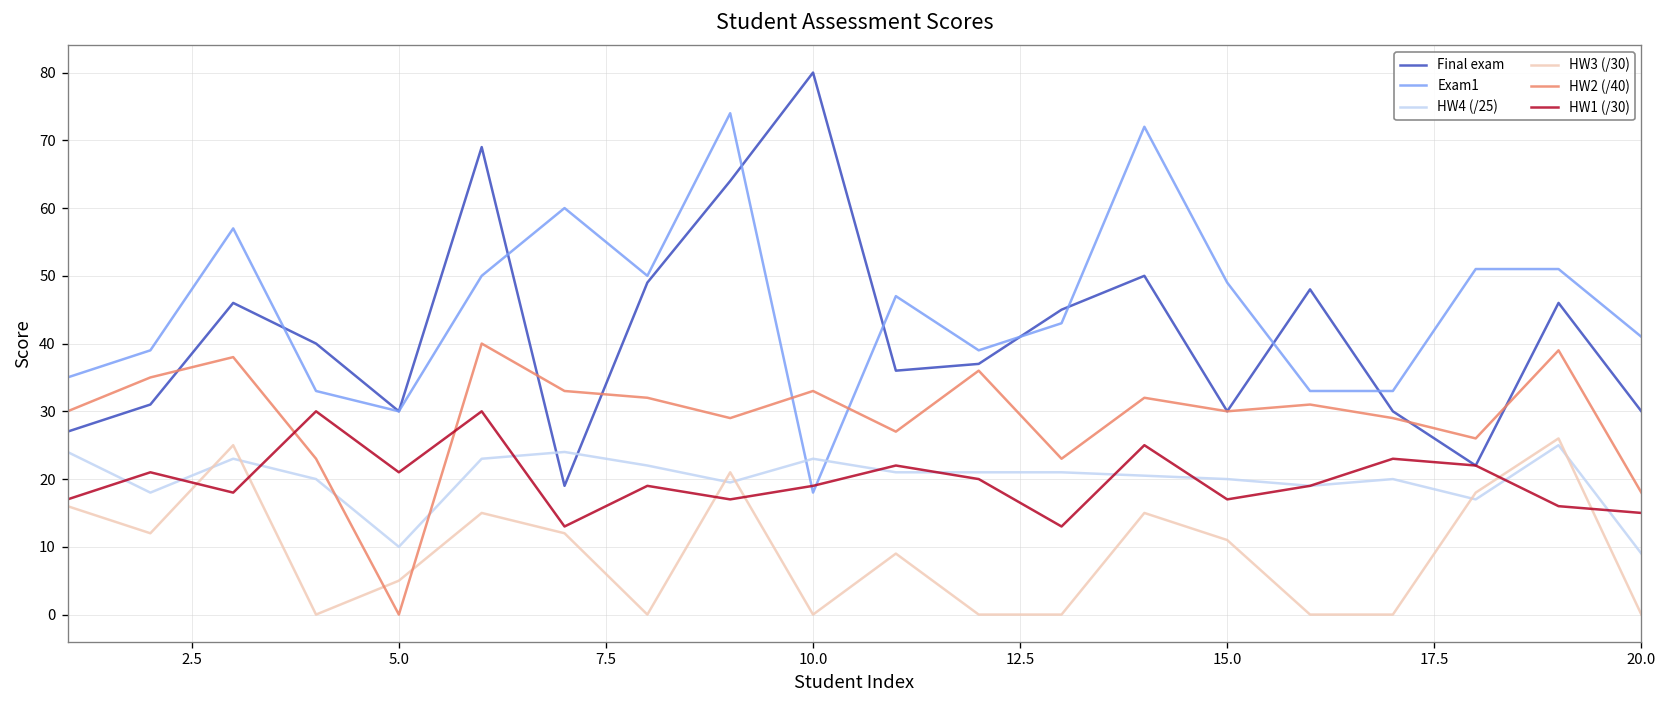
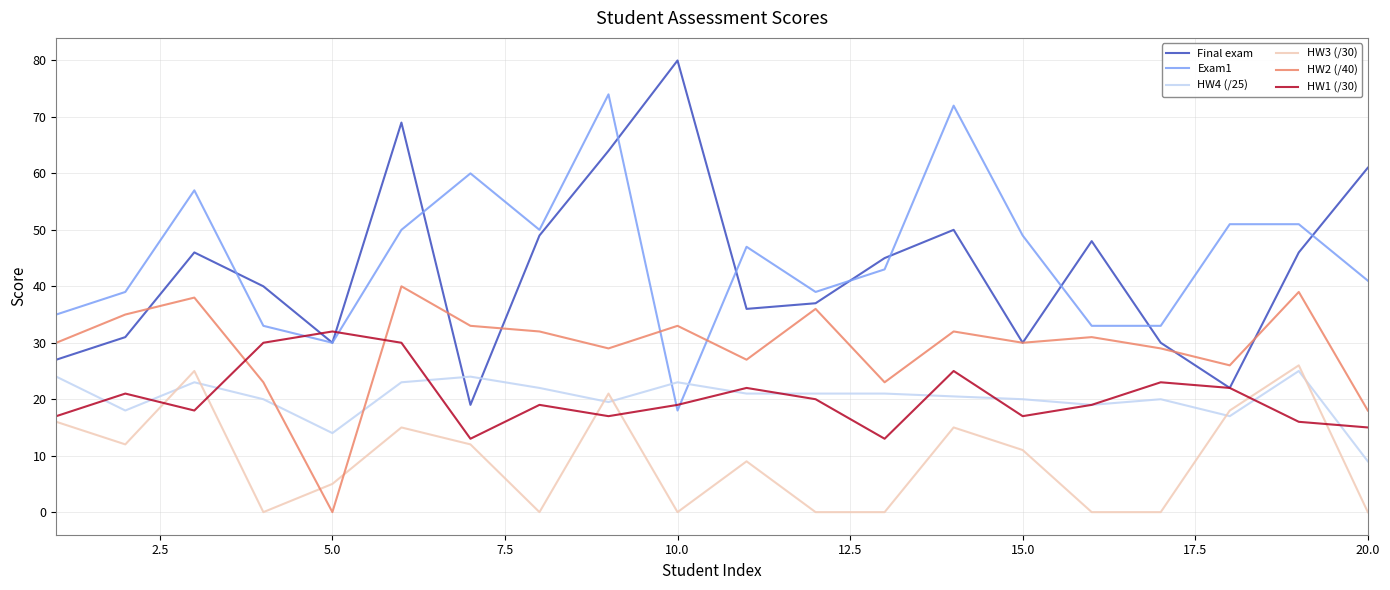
  {
    "Final exam": {
      "10.0": 80,
-     "20.0": 30
+     "20.0": 61
    },
    "Exam1": {
      "10.0": 18,
      "15.0": 49,
      "20.0": 41
    },
    "HW4 (/25)": {
-     "5.0": 10,
+     "5.0": 14,
      "10.0": 23,
      "15.0": 20,
      "20.0": 9
    },
    "HW3 (/30)": {
      "5.0": 5,
      "10.0": 0,
      "15.0": 11,
      "20.0": 0
    },
    "HW2 (/40)": {
      "5.0": 0,
      "10.0": 33,
      "20.0": 18
    },
    "HW1 (/30)": {
-     "5.0": 21,
+     "5.0": 32,
      "10.0": 19,
      "15.0": 17,
      "20.0": 15
    }
  }
